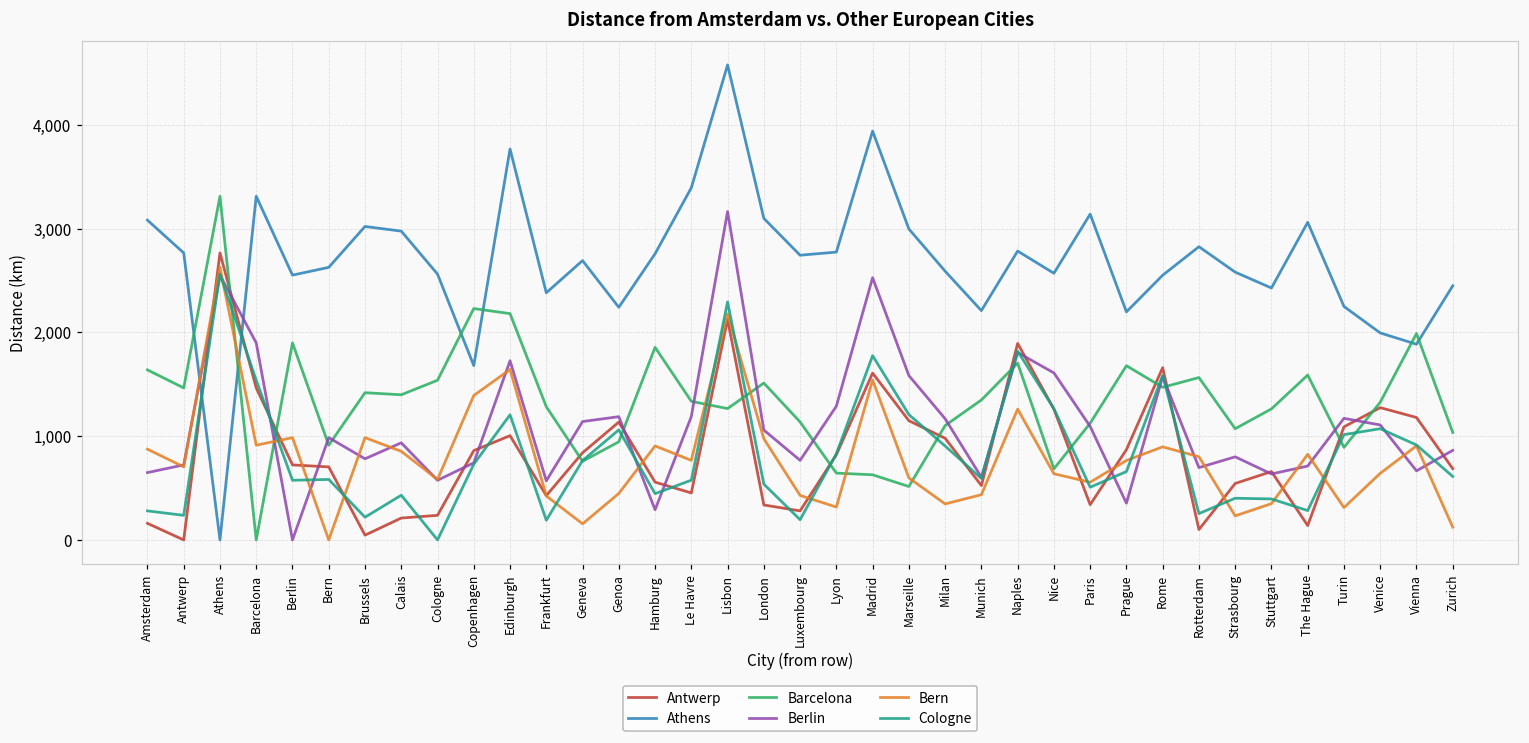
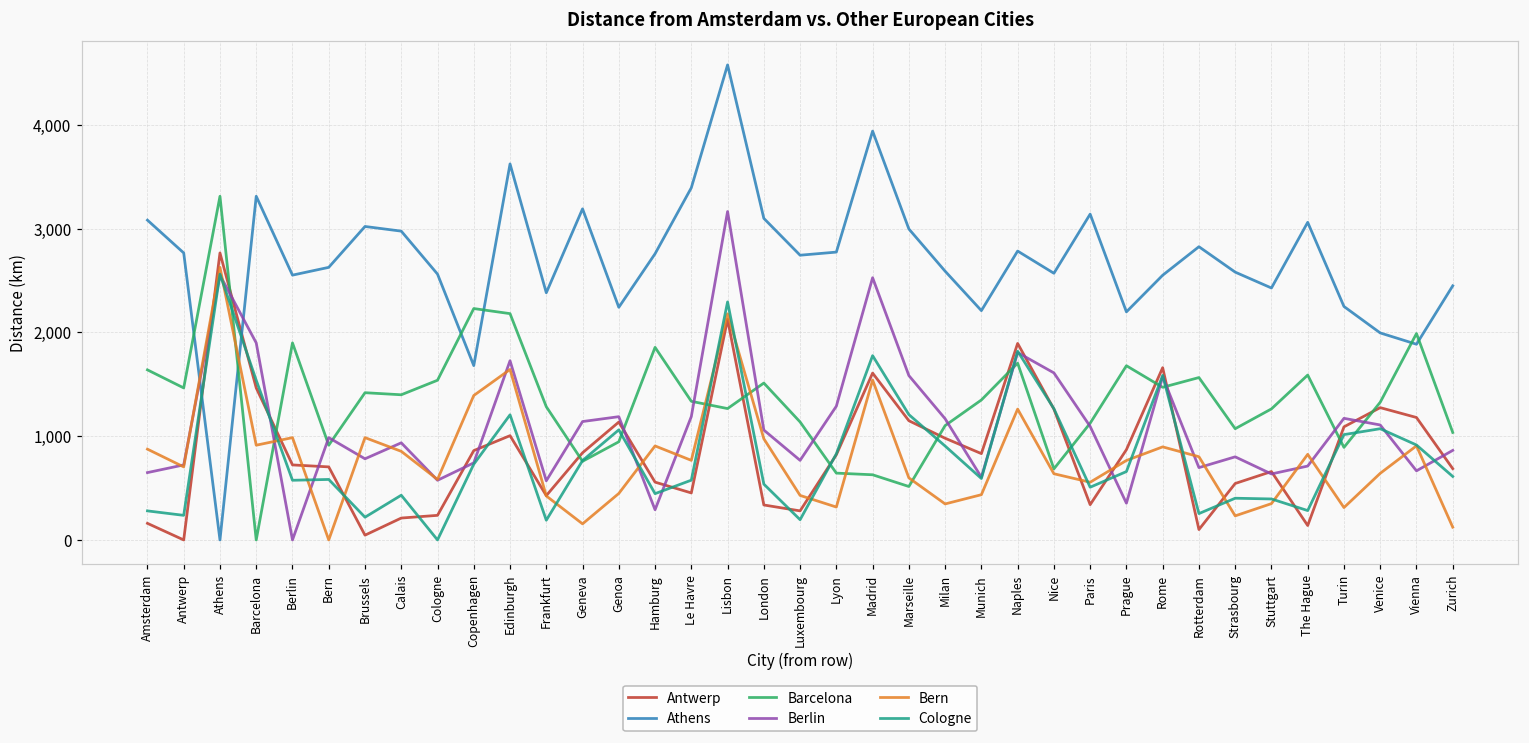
  {
    "Antwerp": {
      "Amsterdam": "200",
      "Antwerp": "0",
      "Athens": "2,800",
      "Barcelona": "1,500",
      "Berlin": "700",
      "Bern": "700",
      "Brussels": "0",
      "Calais": "200",
      "Cologne": "200",
      "Copenhagen": "900",
      "Edinburgh": "1,000",
      "Geneva": "800",
      "Genoa": "1,100",
      "Hamburg": "600",
      "Le Havre": "500",
      "Lisbon": "2,100",
      "London": "300",
      "Luxembourg": "300",
      "Madrid": "1,600",
      "Marseille": "1,100",
      "Milan": "1,000",
-     "Munich": "500",
+     "Munich": "800",
      "Naples": "1,900",
      "Paris": "300",
      "Prague": "900",
      "Rome": "1,700",
      "Rotterdam": "100",
      "Strasbourg": "500",
      "The Hague": "100",
      "Turin": "1,100",
      "Venice": "1,300",
      "Vienna": "1,200",
      "Zurich": "700"
    },
    "Athens": {
      "Amsterdam": "3,100",
      "Antwerp": "2,800",
      "Athens": "0",
      "Barcelona": "3,300",
      "Berlin": "2,600",
      "Bern": "2,600",
      "Brussels": "3,000",
      "Calais": "3,000",
      "Cologne": "2,600",
      "Copenhagen": "1,700",
-     "Edinburgh": "3,800",
+     "Edinburgh": "3,600",
      "Frankfurt": "2,400",
-     "Geneva": "2,700",
+     "Geneva": "3,200",
      "Genoa": "2,200",
      "Hamburg": "2,800",
      "Le Havre": "3,400",
      "Lisbon": "4,600",
      "London": "3,100",
      "Luxembourg": "2,700",
      "Lyon": "2,800",
      "Madrid": "3,900",
      "Marseille": "3,000",
      "Milan": "2,600",
      "Munich": "2,200",
      "Naples": "2,800",
      "Nice": "2,600",
      "Paris": "3,100",
      "Prague": "2,200",
      "Rome": "2,600",
      "Rotterdam": "2,800",
      "Strasbourg": "2,600",
      "Stuttgart": "2,400",
      "The Hague": "3,100",
      "Turin": "2,300",
      "Venice": "2,000",
      "Vienna": "1,900",
      "Zurich": "2,400"
    },
    "Berlin": {
      "Amsterdam": "600",
      "Barcelona": "1,900",
      "Berlin": "0",
      "Bern": "1,000",
      "Brussels": "800",
      "Calais": "900",
      "Edinburgh": "1,700",
      "Frankfurt": "600",
      "Geneva": "1,100",
      "Genoa": "1,200",
      "Hamburg": "300",
      "Le Havre": "1,200",
      "Lisbon": "3,200",
      "London": "1,100",
      "Luxembourg": "800",
      "Lyon": "1,300",
      "Madrid": "2,500",
      "Marseille": "1,600",
      "Milan": "1,200",
      "Nice": "1,600",
      "Paris": "1,100",
      "Prague": "400",
      "Rotterdam": "700",
      "Strasbourg": "800",
      "The Hague": "700",
      "Turin": "1,200",
      "Venice": "1,100",
      "Vienna": "700",
      "Zurich": "900"
    },
    "Bern": {
      "Amsterdam": "900",
      "Athens": "2,600",
      "Barcelona": "900",
      "Berlin": "1,000",
      "Bern": "0",
      "Brussels": "1,000",
      "Calais": "900",
      "Copenhagen": "1,400",
      "Edinburgh": "1,600",
      "Geneva": "200",
      "Genoa": "400",
      "Hamburg": "900",
      "Le Havre": "800",
      "Lisbon": "2,200",
      "London": "1,000",
      "Luxembourg": "400",
      "Lyon": "300",
      "Madrid": "1,500",
      "Marseille": "600",
      "Milan": "300",
      "Munich": "400",
      "Naples": "1,300",
      "Nice": "600",
      "Paris": "600",
      "Prague": "800",
      "Rome": "900",
      "Rotterdam": "800",
      "Strasbourg": "200",
      "Stuttgart": "400",
      "The Hague": "800",
      "Turin": "300",
      "Venice": "600",
      "Zurich": "100"
    }
  }
